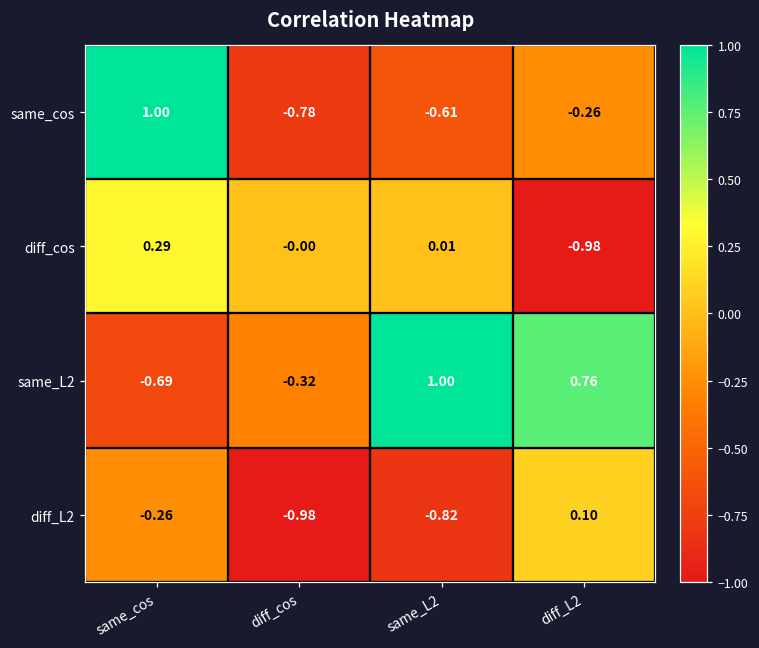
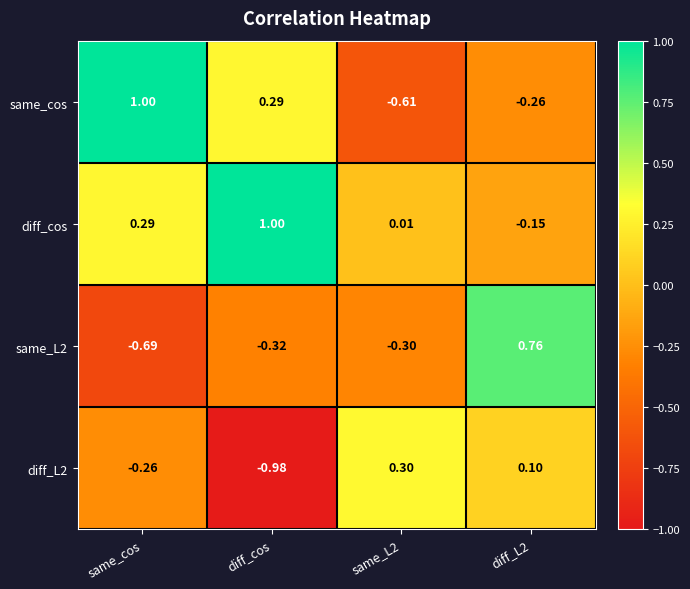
  {
    "same_cos": {
      "same_cos": 1.00,
-     "diff_cos": -0.78,
+     "diff_cos": 0.29,
      "same_L2": -0.61,
      "diff_L2": -0.26
    },
    "diff_cos": {
      "same_cos": 0.29,
-     "diff_cos": -0.00,
+     "diff_cos": 1.00,
      "same_L2": 0.01,
-     "diff_L2": -0.98
+     "diff_L2": -0.15
    },
    "same_L2": {
      "same_cos": -0.69,
      "diff_cos": -0.32,
-     "same_L2": 1.00,
+     "same_L2": -0.30,
      "diff_L2": 0.76
    },
    "diff_L2": {
      "same_cos": -0.26,
      "diff_cos": -0.98,
-     "same_L2": -0.82,
+     "same_L2": 0.30,
      "diff_L2": 0.10
    }
  }
